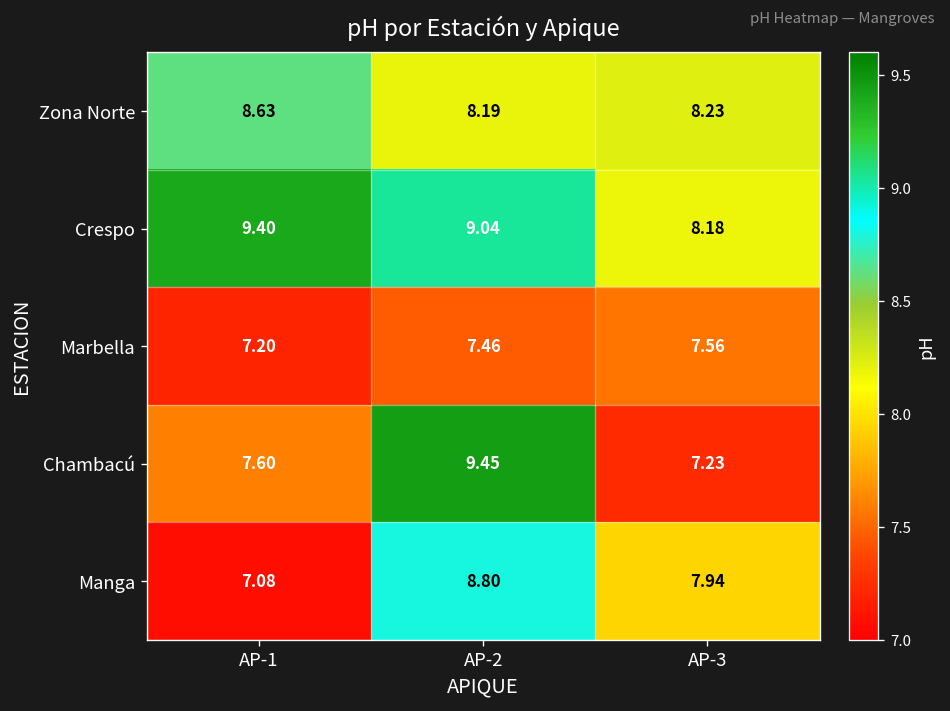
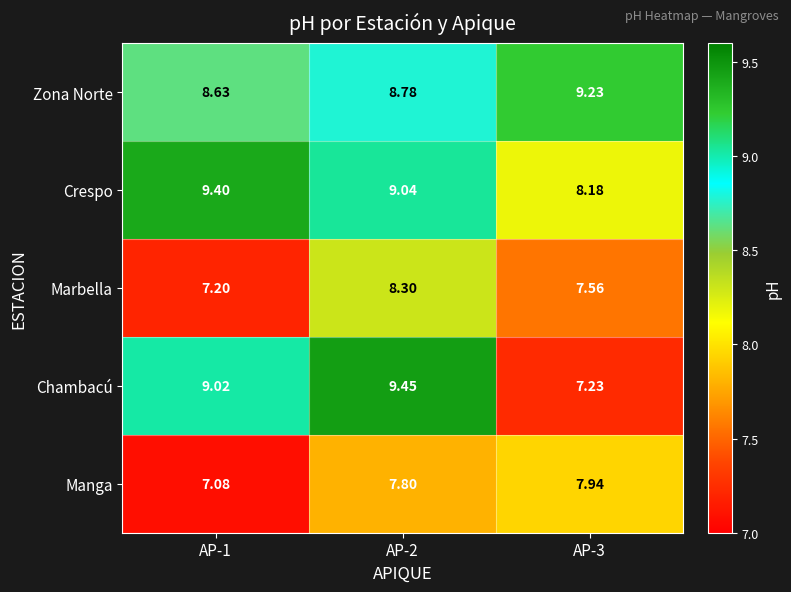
  {
    "Zona Norte": {
      "AP-1": 8.63,
-     "AP-2": 8.19,
-     "AP-3": 8.23
+     "AP-2": 8.78,
+     "AP-3": 9.23
    },
    "Crespo": {
      "AP-1": 9.40,
      "AP-2": 9.04,
      "AP-3": 8.18
    },
    "Marbella": {
      "AP-1": 7.20,
-     "AP-2": 7.46,
+     "AP-2": 8.30,
      "AP-3": 7.56
    },
    "Chambacú": {
-     "AP-1": 7.60,
+     "AP-1": 9.02,
      "AP-2": 9.45,
      "AP-3": 7.23
    },
    "Manga": {
      "AP-1": 7.08,
-     "AP-2": 8.80,
+     "AP-2": 7.80,
      "AP-3": 7.94
    }
  }
